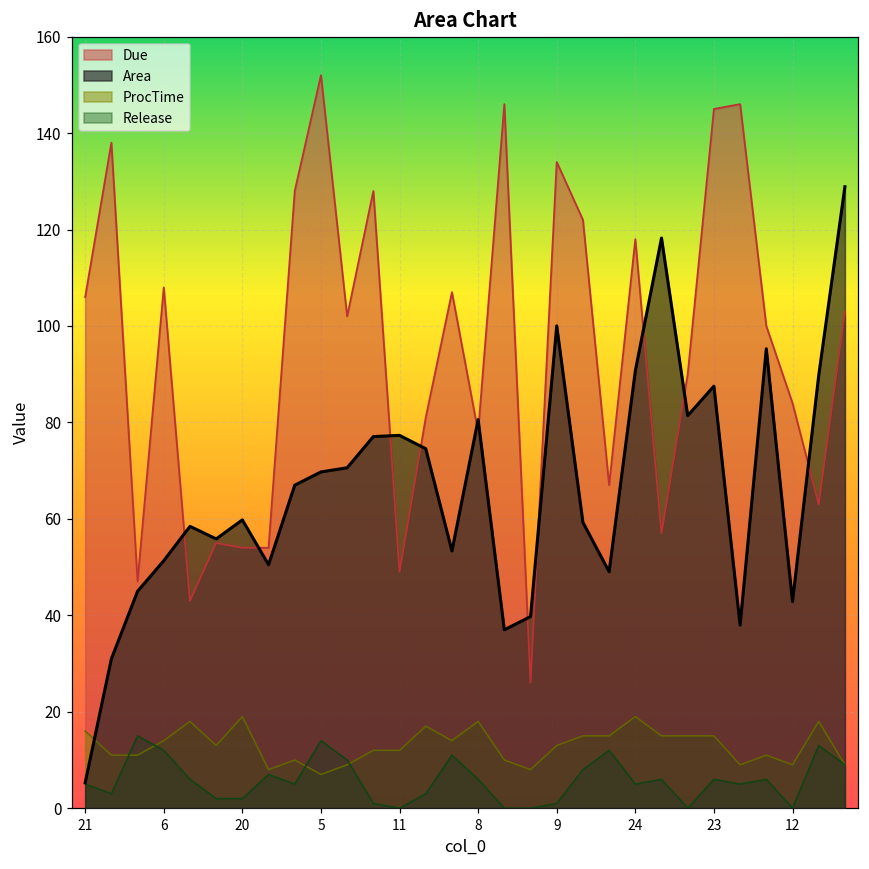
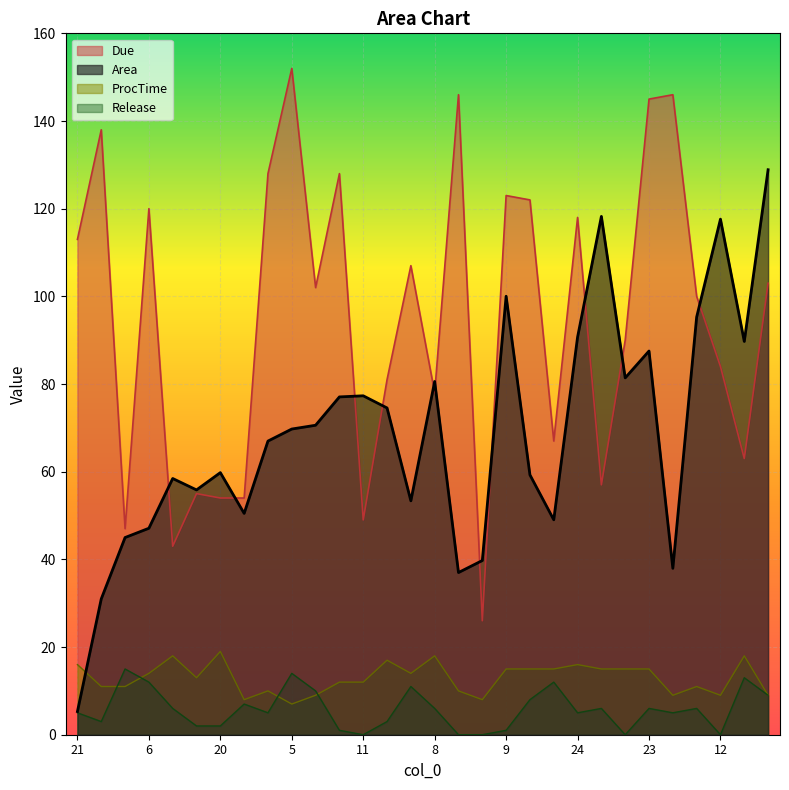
  {
    "Due": {
-     "21": 106,
-     "6": 108,
-     "9": 134,
+     "21": 113,
+     "6": 120,
+     "9": 123,
      "24": 118,
      "12": 84
    },
    "Area": {
-     "6": 51,
+     "6": 47,
      "9": 100,
      "24": 91,
-     "12": 43
+     "12": 118
    },
    "ProcTime": {
      "21": 16,
      "6": 14,
-     "9": 13,
-     "24": 19,
+     "9": 15,
+     "24": 16,
      "12": 9
    },
    "Release": {
      "6": 12,
      "9": 1,
      "24": 5,
      "12": 0
    }
  }
